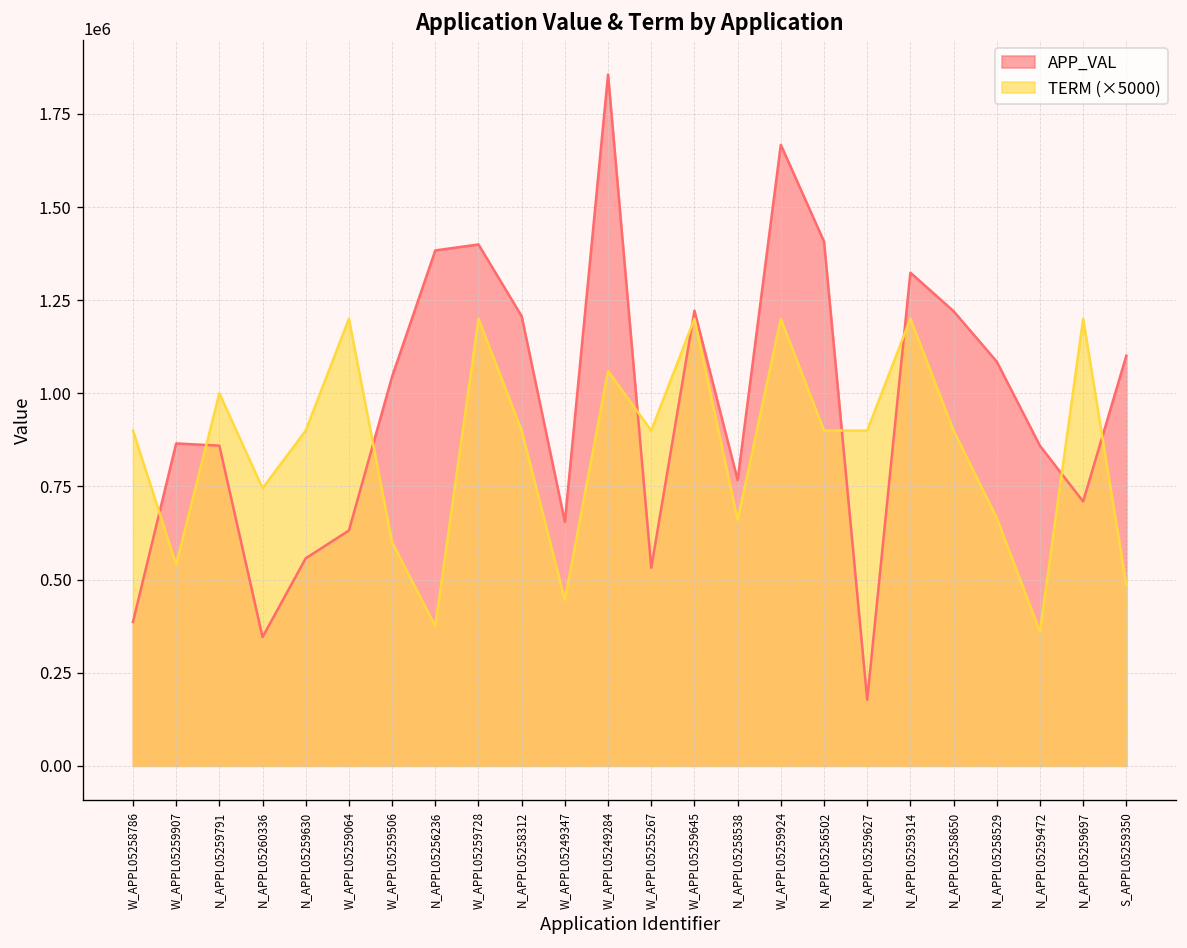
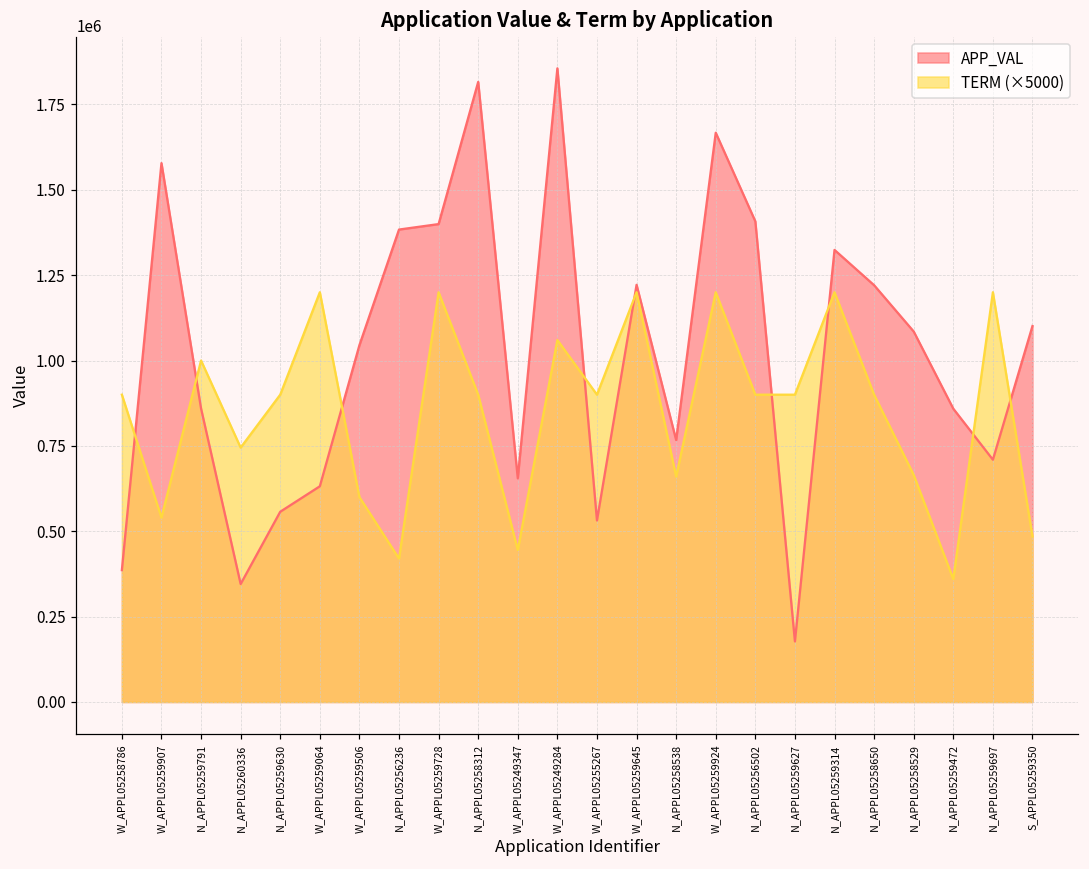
  {
    "APP_VAL": {
      "W_APPL05258786": 390000,
-     "W_APPL05259907": 870000,
+     "W_APPL05259907": 1580000,
      "N_APPL05259791": 860000,
      "N_APPL05260336": 350000,
      "N_APPL05259630": 560000,
      "W_APPL05259064": 630000,
      "W_APPL05259506": 1040000,
      "N_APPL05256236": 1380000,
      "W_APPL05259728": 1400000,
-     "N_APPL05258312": 1210000,
+     "N_APPL05258312": 1820000,
      "W_APPL05249347": 650000,
      "W_APPL05249284": 1860000,
      "W_APPL05255267": 530000,
      "W_APPL05259645": 1220000,
      "N_APPL05258538": 770000,
      "W_APPL05259924": 1670000,
      "N_APPL05256502": 1410000,
      "N_APPL05259627": 180000,
      "N_APPL05259314": 1320000,
      "N_APPL05258650": 1220000,
      "N_APPL05258529": 1090000,
      "N_APPL05259472": 860000,
      "N_APPL05259697": 710000,
      "S_APPL05259350": 1100000
    },
    "TERM (×5000)": {
      "W_APPL05258786": 900000,
      "W_APPL05259907": 540000,
      "N_APPL05259791": 1000000,
      "N_APPL05260336": 750000,
      "N_APPL05259630": 900000,
      "W_APPL05259064": 1200000,
      "W_APPL05259506": 600000,
-     "N_APPL05256236": 380000,
+     "N_APPL05256236": 420000,
      "W_APPL05259728": 1200000,
      "N_APPL05258312": 900000,
      "W_APPL05249347": 450000,
      "W_APPL05249284": 1060000,
      "W_APPL05255267": 900000,
      "W_APPL05259645": 1200000,
      "N_APPL05258538": 660000,
      "W_APPL05259924": 1200000,
      "N_APPL05256502": 900000,
      "N_APPL05259627": 900000,
      "N_APPL05259314": 1200000,
      "N_APPL05258650": 900000,
      "N_APPL05258529": 670000,
      "N_APPL05259472": 360000,
      "N_APPL05259697": 1200000,
      "S_APPL05259350": 490000
    }
  }
